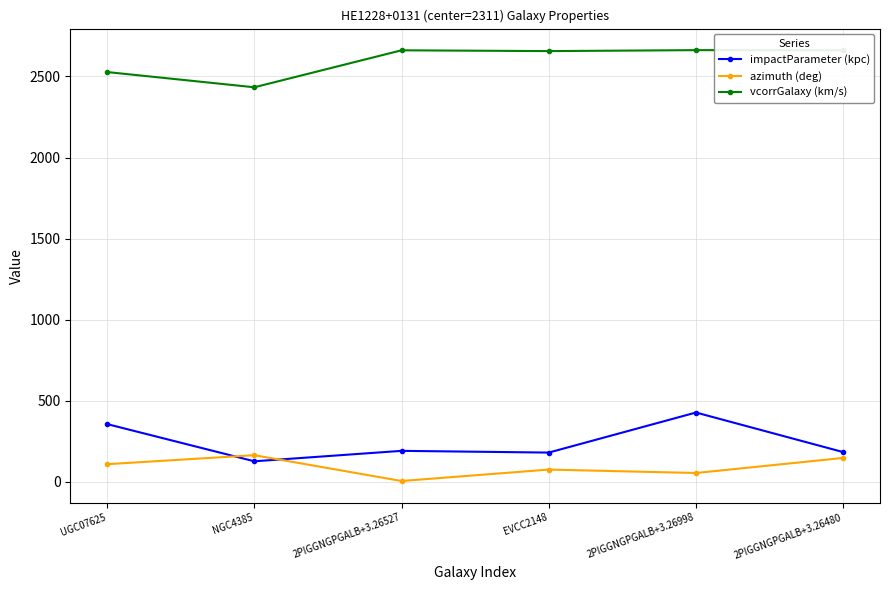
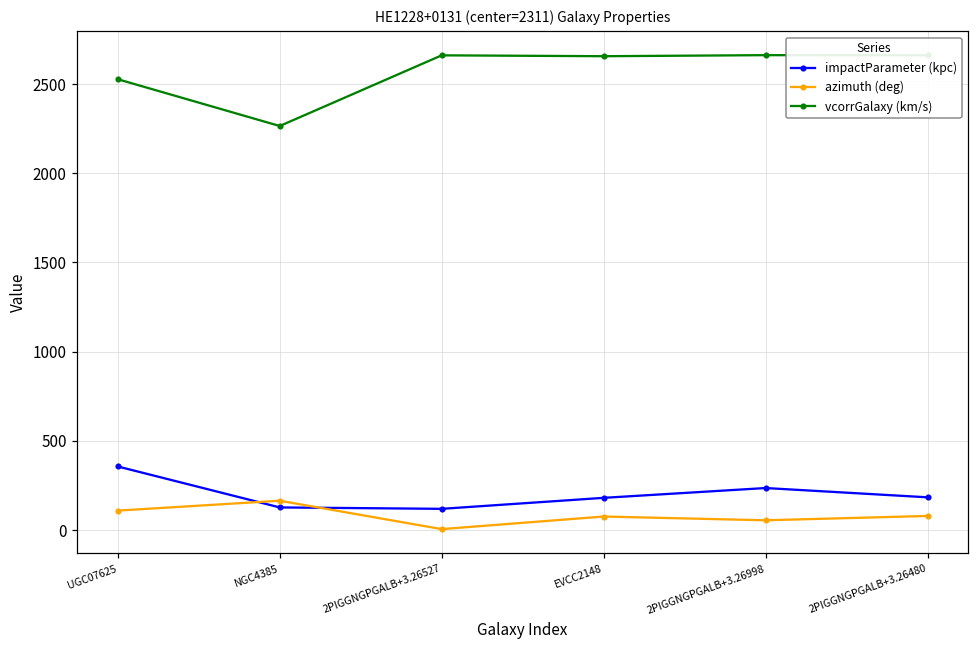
  {
    "impactParameter (kpc)": {
      "UGC07625": 360,
      "NGC4385": 130,
-     "2PIGGNGPGALB+3.26527": 190,
+     "2PIGGNGPGALB+3.26527": 120,
      "EVCC2148": 180,
-     "2PIGGNGPGALB+3.26998": 430,
+     "2PIGGNGPGALB+3.26998": 240,
      "2PIGGNGPGALB+3.26480": 180
    },
    "azimuth (deg)": {
      "UGC07625": 110,
      "NGC4385": 160,
      "2PIGGNGPGALB+3.26527": 10,
      "EVCC2148": 80,
      "2PIGGNGPGALB+3.26998": 50,
-     "2PIGGNGPGALB+3.26480": 150
+     "2PIGGNGPGALB+3.26480": 80
    },
    "vcorrGalaxy (km/s)": {
      "UGC07625": 2530,
-     "NGC4385": 2430,
+     "NGC4385": 2260,
      "2PIGGNGPGALB+3.26527": 2660,
      "EVCC2148": 2660,
      "2PIGGNGPGALB+3.26998": 2660
    }
  }
